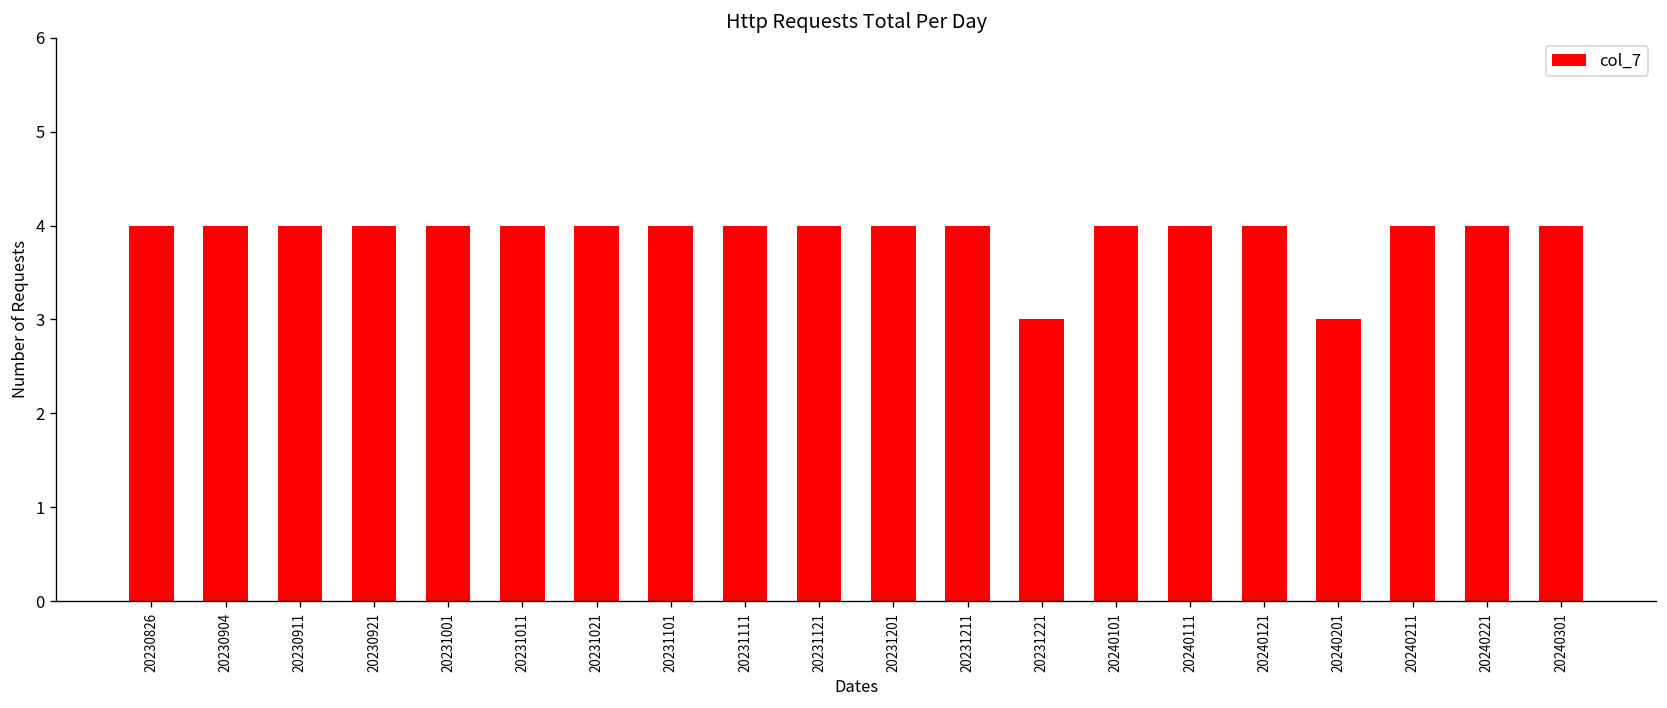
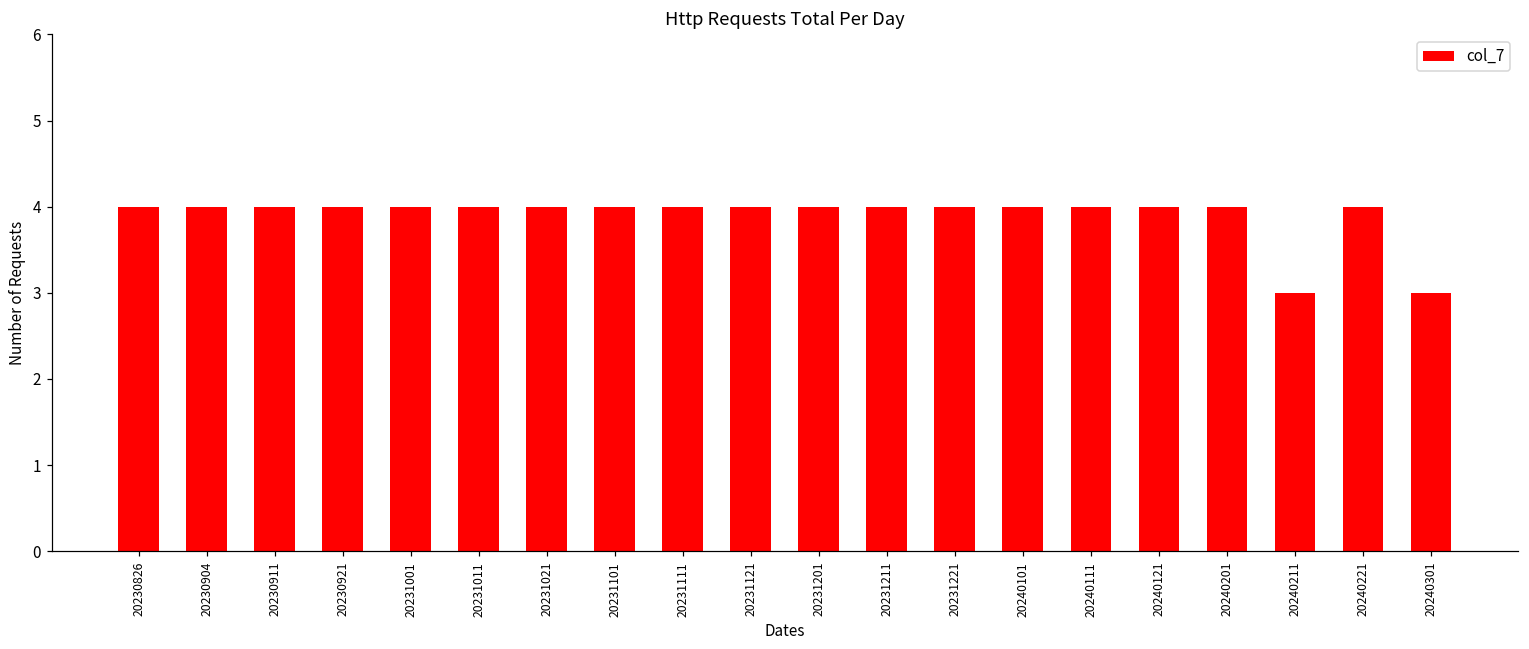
  {
    "20230826": 4,
    "20230904": 4,
    "20230911": 4,
    "20230921": 4,
    "20231001": 4,
    "20231011": 4,
    "20231021": 4,
    "20231101": 4,
    "20231111": 4,
    "20231121": 4,
    "20231201": 4,
    "20231211": 4,
-   "20231221": 3,
+   "20231221": 4,
    "20240101": 4,
    "20240111": 4,
    "20240121": 4,
-   "20240201": 3,
-   "20240211": 4,
+   "20240201": 4,
+   "20240211": 3,
    "20240221": 4,
-   "20240301": 4
+   "20240301": 3
  }
